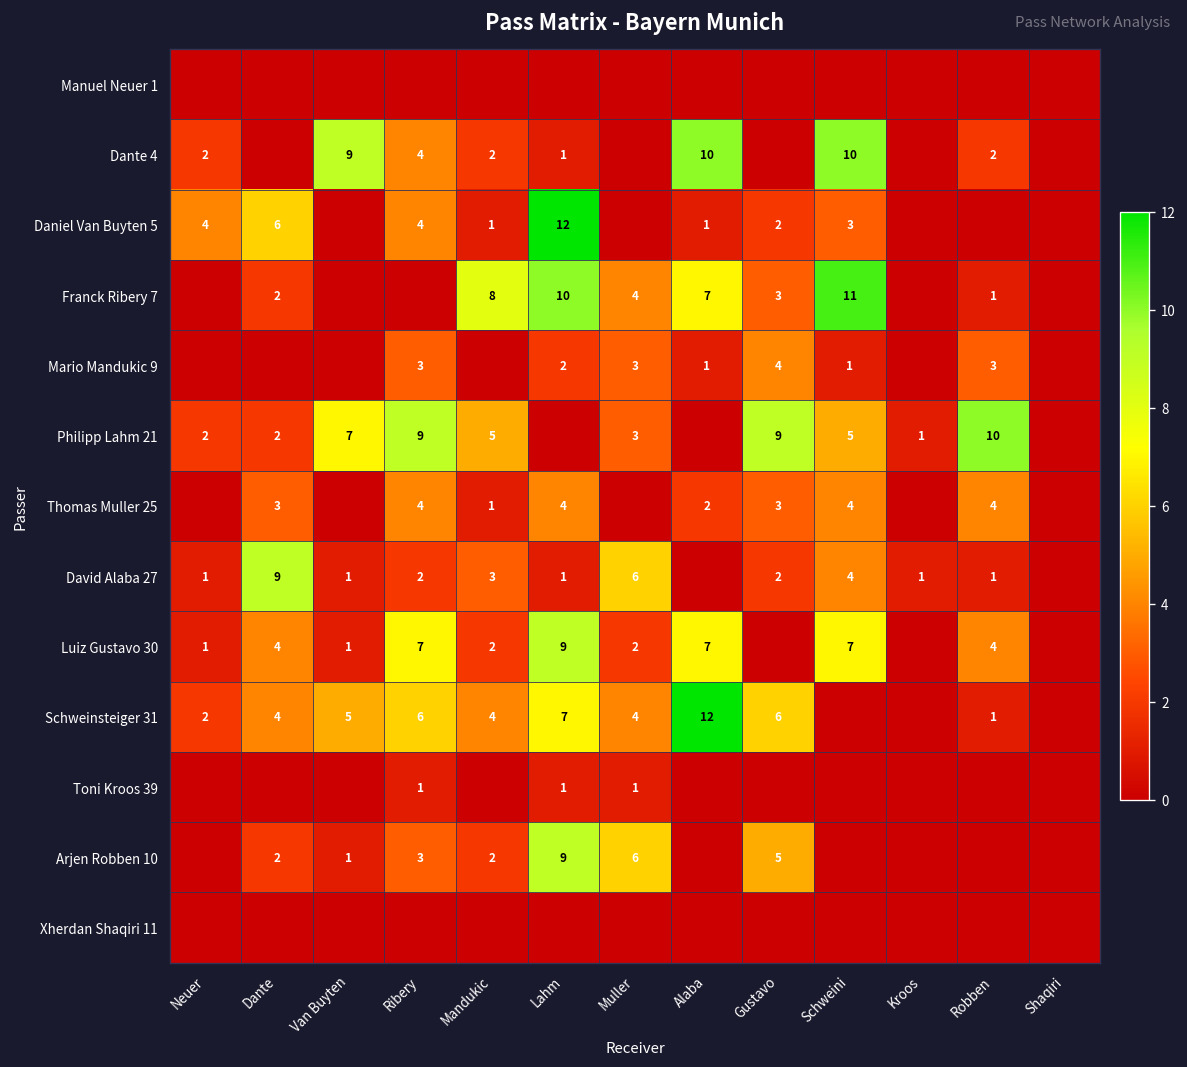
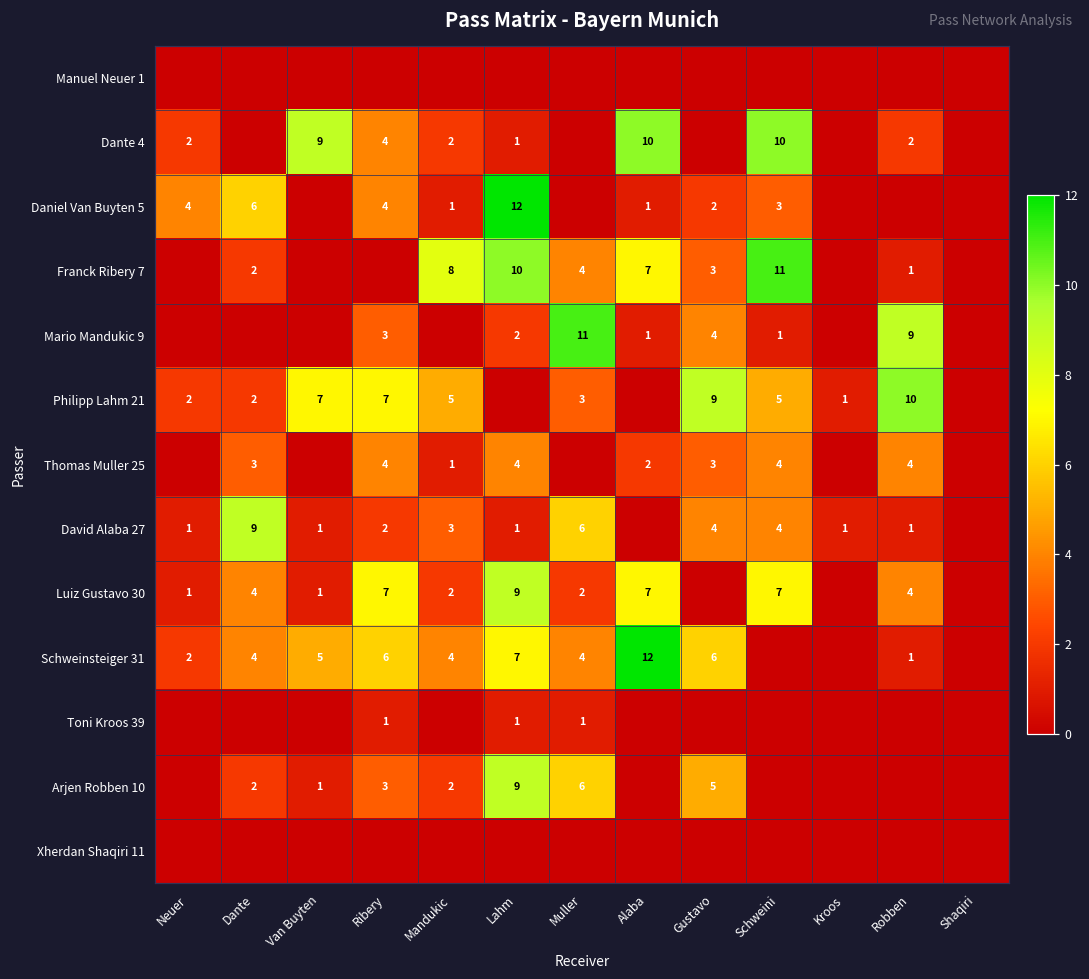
  {
    "Dante 4": {
      "Neuer": 2,
      "Van Buyten": 9,
      "Ribery": 4,
      "Mandukic": 2,
      "Lahm": 1,
      "Alaba": 10,
      "Schweini": 10,
      "Robben": 2
    },
    "Daniel Van Buyten 5": {
      "Neuer": 4,
      "Dante": 6,
      "Ribery": 4,
      "Mandukic": 1,
      "Lahm": 12,
      "Alaba": 1,
      "Gustavo": 2,
      "Schweini": 3
    },
    "Franck Ribery 7": {
      "Dante": 2,
      "Mandukic": 8,
      "Lahm": 10,
      "Muller": 4,
      "Alaba": 7,
      "Gustavo": 3,
      "Schweini": 11,
      "Robben": 1
    },
    "Mario Mandukic 9": {
      "Ribery": 3,
      "Lahm": 2,
-     "Muller": 3,
+     "Muller": 11,
      "Alaba": 1,
      "Gustavo": 4,
      "Schweini": 1,
-     "Robben": 3
+     "Robben": 9
    },
    "Philipp Lahm 21": {
      "Neuer": 2,
      "Dante": 2,
      "Van Buyten": 7,
-     "Ribery": 9,
+     "Ribery": 7,
      "Mandukic": 5,
      "Muller": 3,
      "Gustavo": 9,
      "Schweini": 5,
      "Kroos": 1,
      "Robben": 10
    },
    "Thomas Muller 25": {
      "Dante": 3,
      "Ribery": 4,
      "Mandukic": 1,
      "Lahm": 4,
      "Alaba": 2,
      "Gustavo": 3,
      "Schweini": 4,
      "Robben": 4
    },
    "David Alaba 27": {
      "Neuer": 1,
      "Dante": 9,
      "Van Buyten": 1,
      "Ribery": 2,
      "Mandukic": 3,
      "Lahm": 1,
      "Muller": 6,
-     "Gustavo": 2,
+     "Gustavo": 4,
      "Schweini": 4,
      "Kroos": 1,
      "Robben": 1
    },
    "Luiz Gustavo 30": {
      "Neuer": 1,
      "Dante": 4,
      "Van Buyten": 1,
      "Ribery": 7,
      "Mandukic": 2,
      "Lahm": 9,
      "Muller": 2,
      "Alaba": 7,
      "Schweini": 7,
      "Robben": 4
    },
    "Schweinsteiger 31": {
      "Neuer": 2,
      "Dante": 4,
      "Van Buyten": 5,
      "Ribery": 6,
      "Mandukic": 4,
      "Lahm": 7,
      "Muller": 4,
      "Alaba": 12,
      "Gustavo": 6,
      "Robben": 1
    },
    "Toni Kroos 39": {
      "Ribery": 1,
      "Lahm": 1,
      "Muller": 1
    },
    "Arjen Robben 10": {
      "Dante": 2,
      "Van Buyten": 1,
      "Ribery": 3,
      "Mandukic": 2,
      "Lahm": 9,
      "Muller": 6,
      "Gustavo": 5
    }
  }
